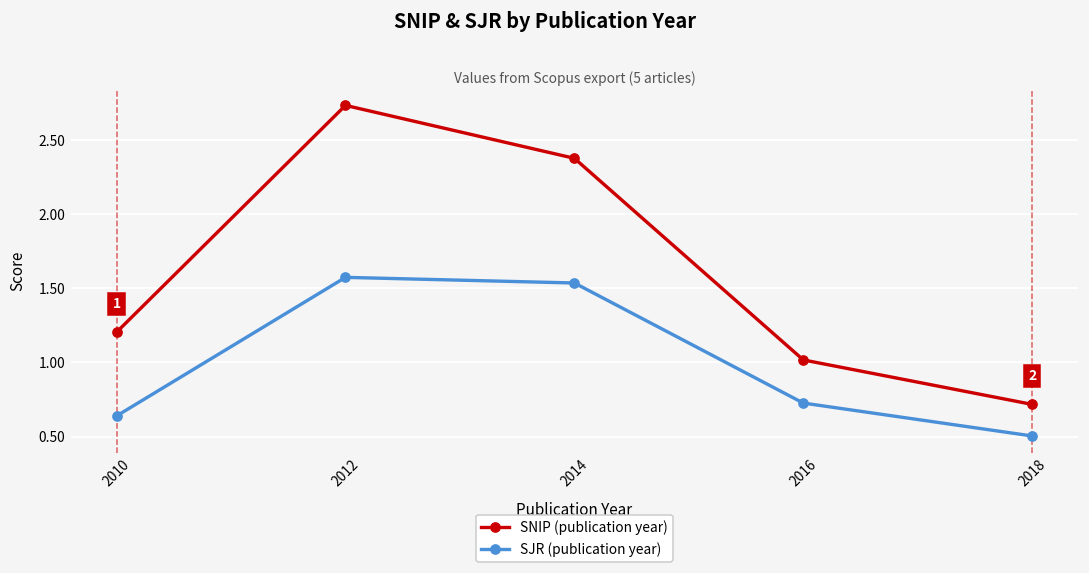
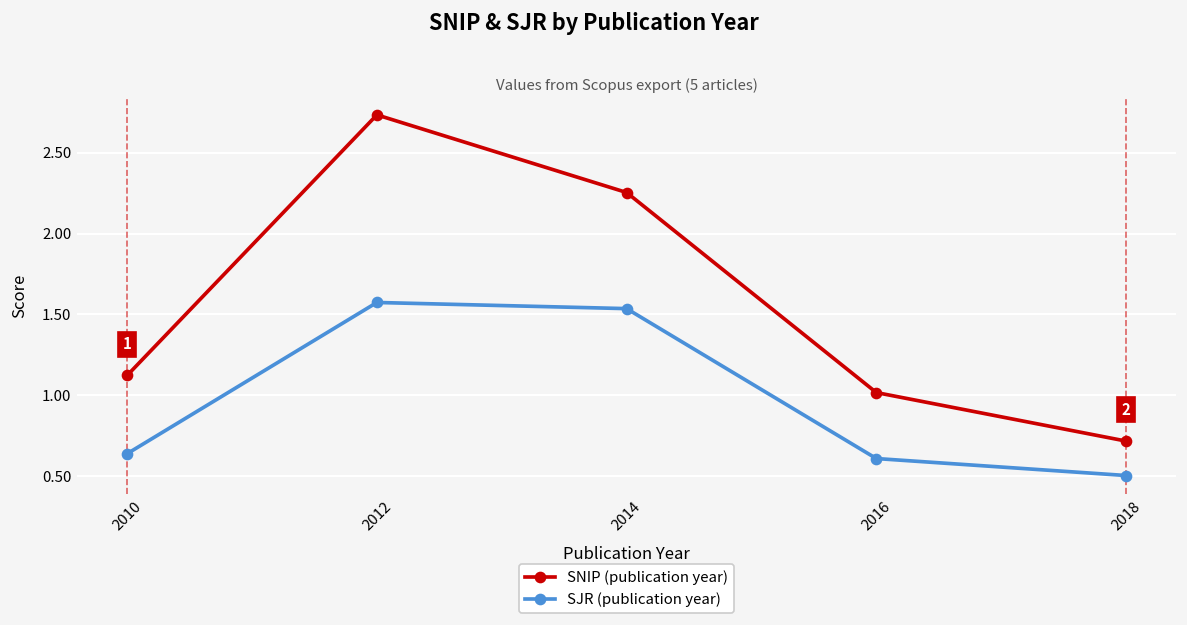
  {
    "SNIP (publication year)": {
-     "2010": 1.20,
+     "2010": 1.12,
      "2012": 2.73,
-     "2014": 2.38,
+     "2014": 2.25,
      "2016": 1.02
    },
    "SJR (publication year)": {
      "2010": 0.64,
      "2012": 1.57,
      "2014": 1.54,
-     "2016": 0.73,
+     "2016": 0.61,
      "2018": 0.50
    }
  }
